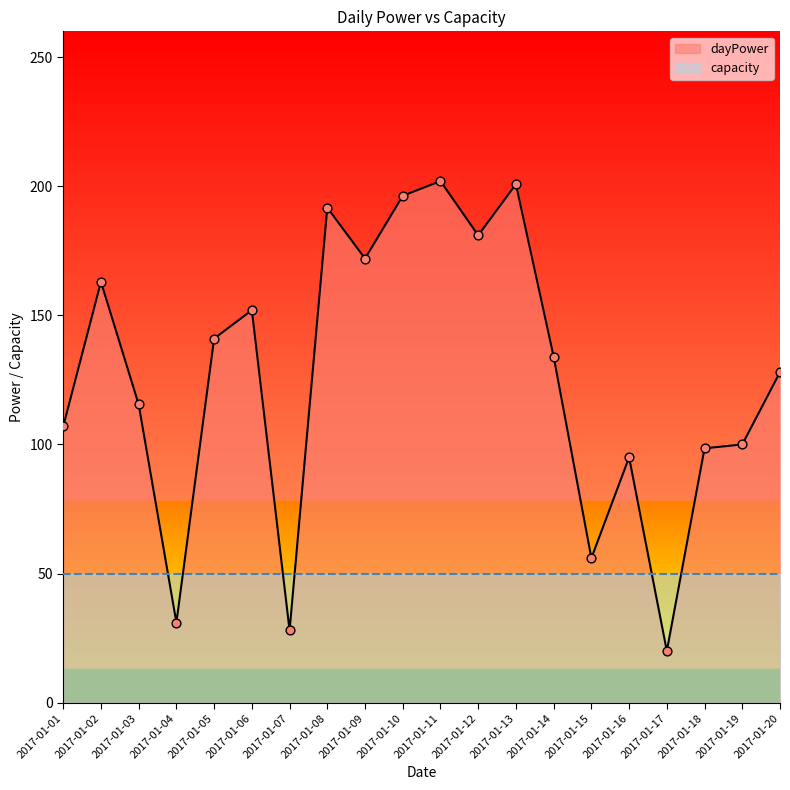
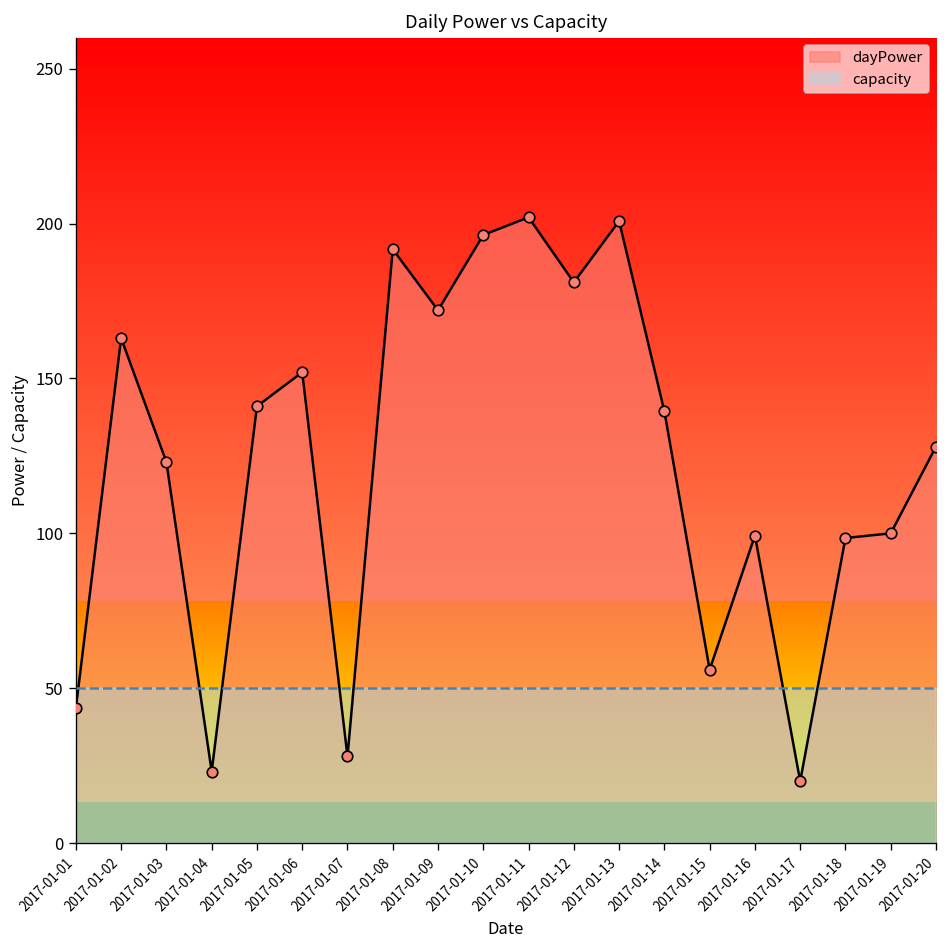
  {
    "dayPower": {
-     "2017-01-01": 107,
+     "2017-01-01": 44,
      "2017-01-02": 163,
-     "2017-01-03": 116,
-     "2017-01-04": 31,
+     "2017-01-03": 123,
+     "2017-01-04": 23,
      "2017-01-05": 141,
      "2017-01-06": 152,
      "2017-01-07": 28,
      "2017-01-08": 192,
      "2017-01-09": 172,
      "2017-01-10": 196,
      "2017-01-11": 202,
      "2017-01-12": 181,
      "2017-01-13": 201,
-     "2017-01-14": 134,
+     "2017-01-14": 139,
      "2017-01-15": 56,
-     "2017-01-16": 95,
+     "2017-01-16": 99,
      "2017-01-17": 20,
      "2017-01-18": 99,
      "2017-01-19": 100,
      "2017-01-20": 128
    },
    "capacity": {
      "2017-01-01": 50,
      "2017-01-02": 50,
      "2017-01-03": 50,
      "2017-01-04": 50,
      "2017-01-05": 50,
      "2017-01-06": 50,
      "2017-01-07": 50,
      "2017-01-08": 50,
      "2017-01-09": 50,
      "2017-01-10": 50,
      "2017-01-11": 50,
      "2017-01-12": 50,
      "2017-01-13": 50,
      "2017-01-14": 50,
      "2017-01-15": 50,
      "2017-01-16": 50,
      "2017-01-17": 50,
      "2017-01-18": 50,
      "2017-01-19": 50,
      "2017-01-20": 50
    }
  }
